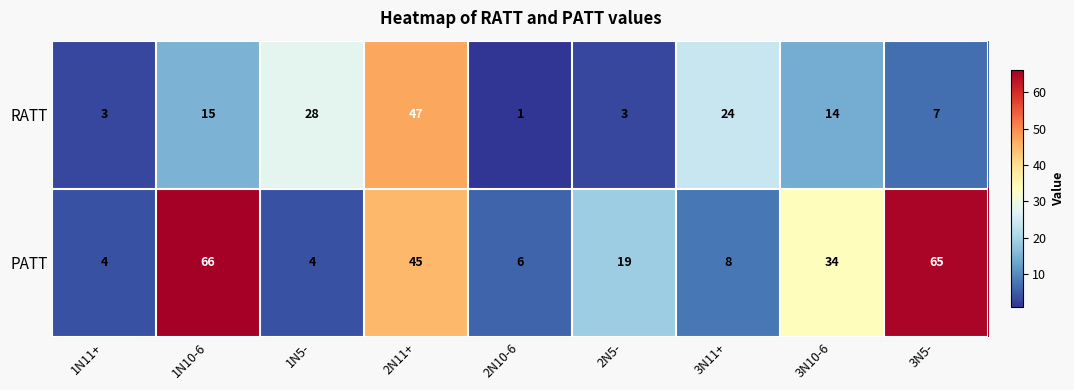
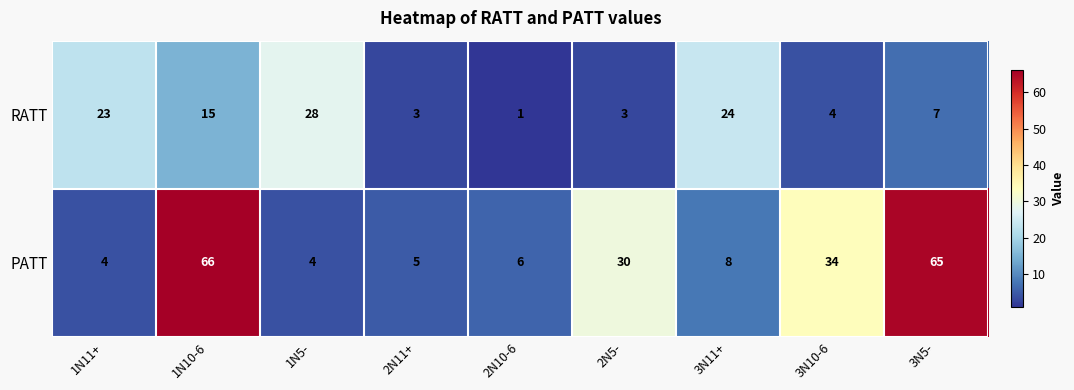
  {
    "RATT": {
-     "1N11+": 3,
+     "1N11+": 23,
      "1N10-6": 15,
      "1N5-": 28,
-     "2N11+": 47,
+     "2N11+": 3,
      "2N10-6": 1,
      "2N5-": 3,
      "3N11+": 24,
-     "3N10-6": 14,
+     "3N10-6": 4,
      "3N5-": 7
    },
    "PATT": {
      "1N11+": 4,
      "1N10-6": 66,
      "1N5-": 4,
-     "2N11+": 45,
+     "2N11+": 5,
      "2N10-6": 6,
-     "2N5-": 19,
+     "2N5-": 30,
      "3N11+": 8,
      "3N10-6": 34,
      "3N5-": 65
    }
  }
